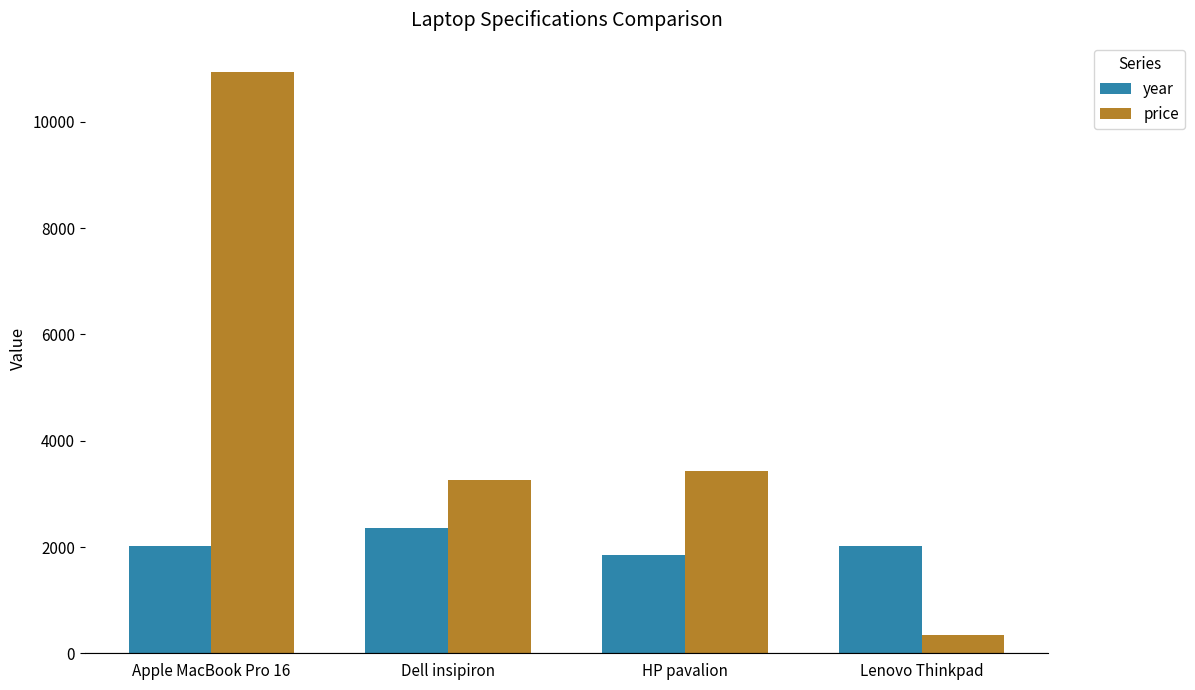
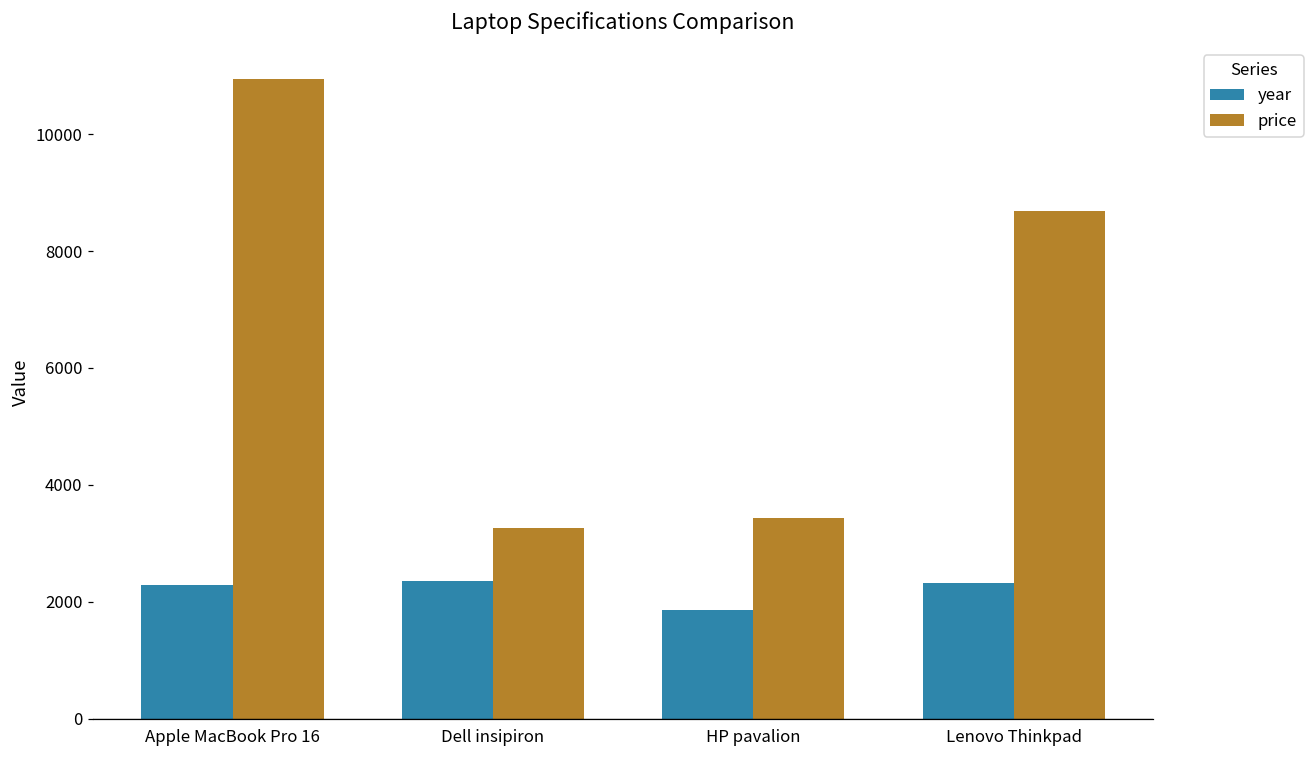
  {
    "year": {
-     "Apple MacBook Pro 16": 2000,
+     "Apple MacBook Pro 16": 2300,
      "Dell insipiron": 2400,
      "HP pavalion": 1900,
-     "Lenovo Thinkpad": 2000
+     "Lenovo Thinkpad": 2300
    },
    "price": {
      "Apple MacBook Pro 16": 10900,
      "Dell insipiron": 3300,
      "HP pavalion": 3400,
-     "Lenovo Thinkpad": 300
+     "Lenovo Thinkpad": 8700
    }
  }
